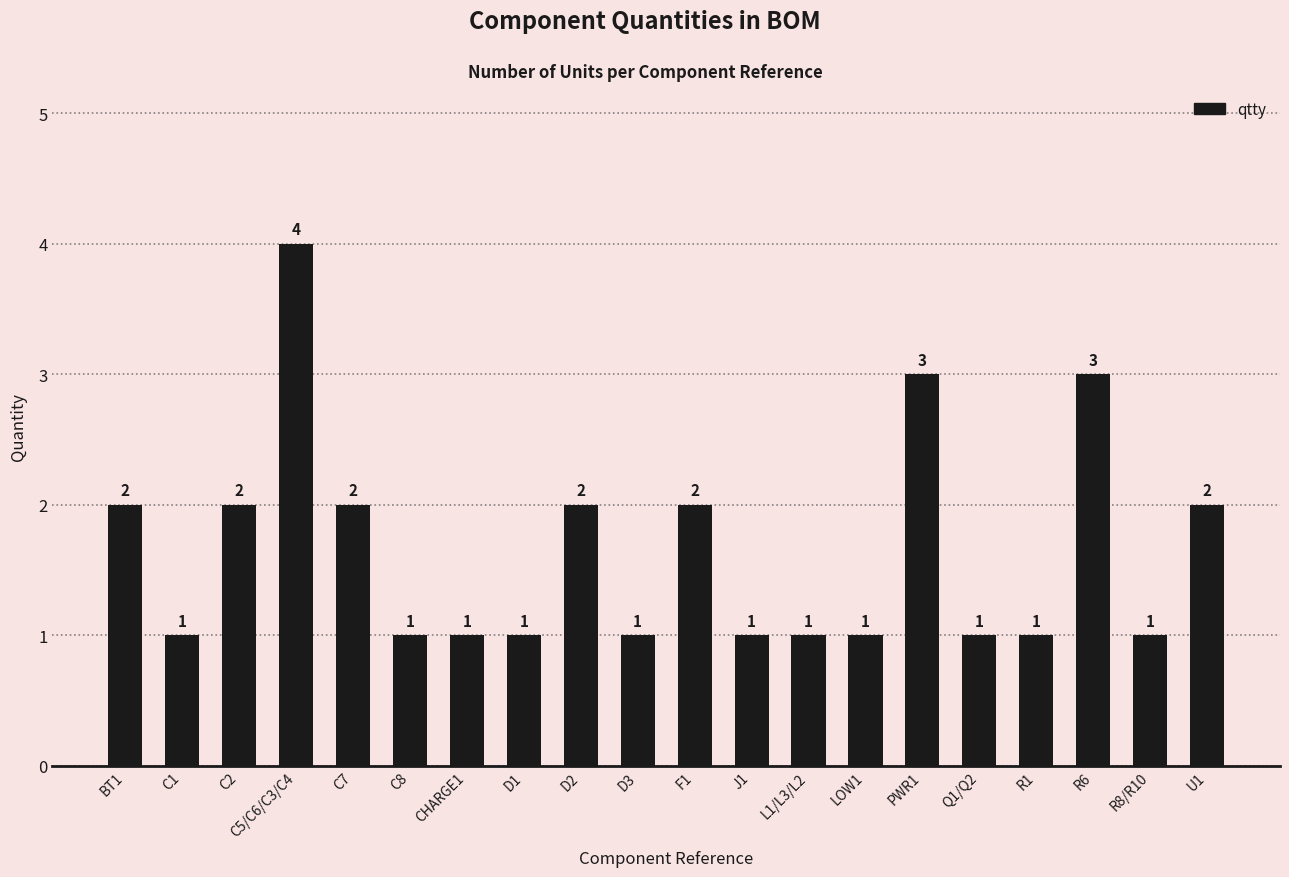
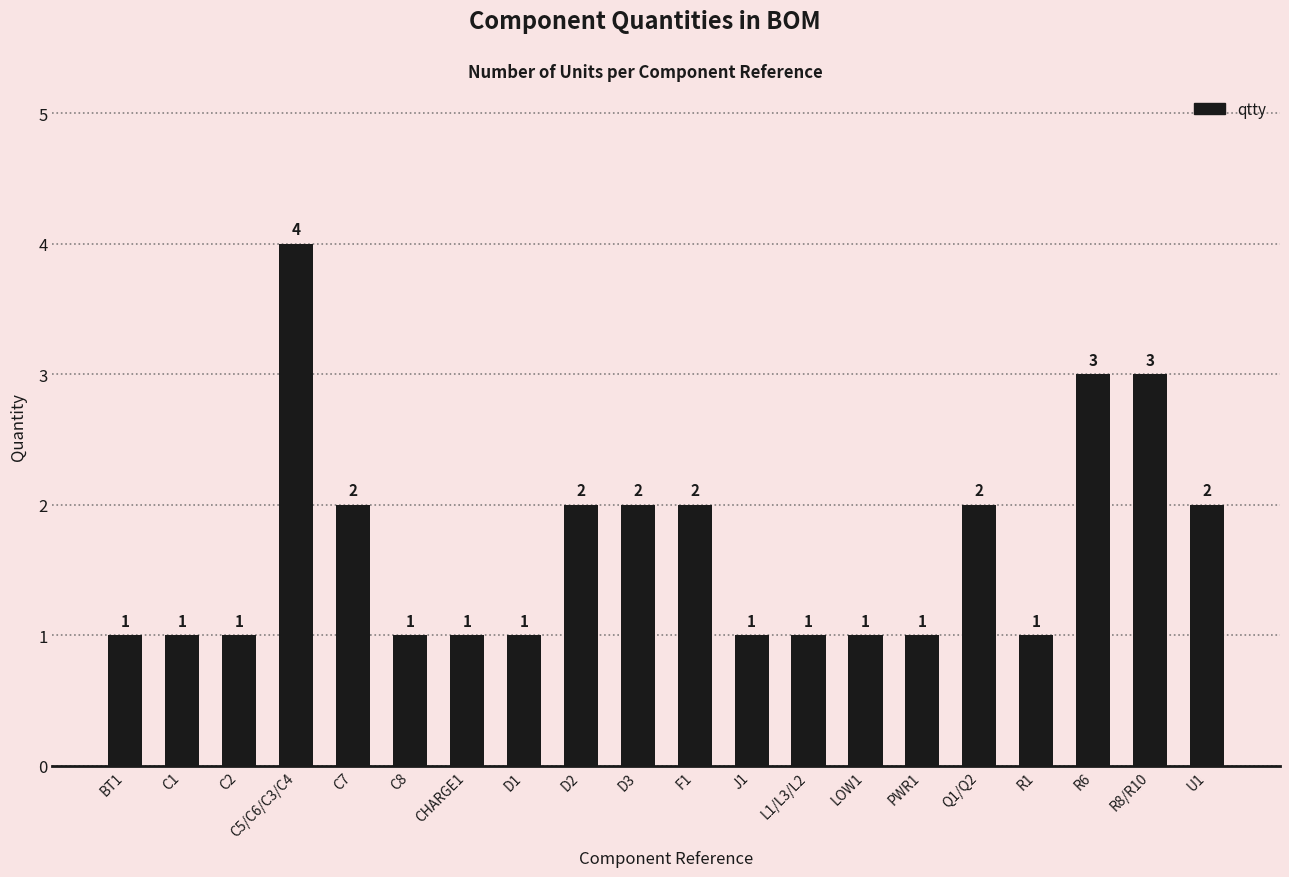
  {
-   "BT1": 2,
+   "BT1": 1,
    "C1": 1,
-   "C2": 2,
+   "C2": 1,
    "C5/C6/C3/C4": 4,
    "C7": 2,
    "C8": 1,
    "CHARGE1": 1,
    "D1": 1,
    "D2": 2,
-   "D3": 1,
+   "D3": 2,
    "F1": 2,
    "J1": 1,
    "L1/L3/L2": 1,
    "LOW1": 1,
-   "PWR1": 3,
-   "Q1/Q2": 1,
+   "PWR1": 1,
+   "Q1/Q2": 2,
    "R1": 1,
    "R6": 3,
-   "R8/R10": 1,
+   "R8/R10": 3,
    "U1": 2
  }
